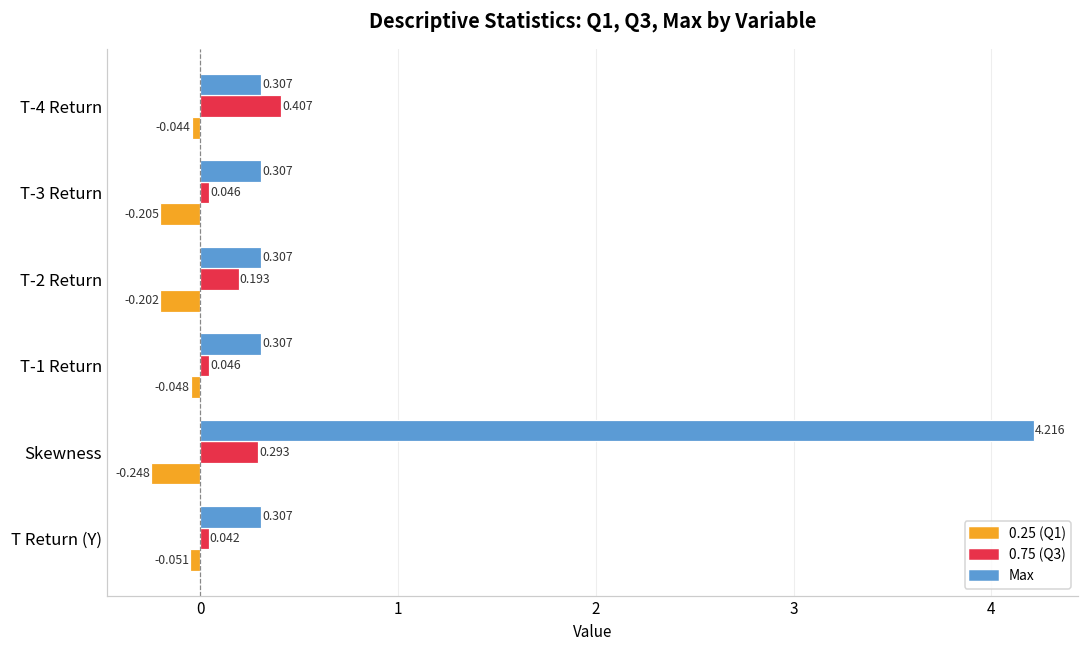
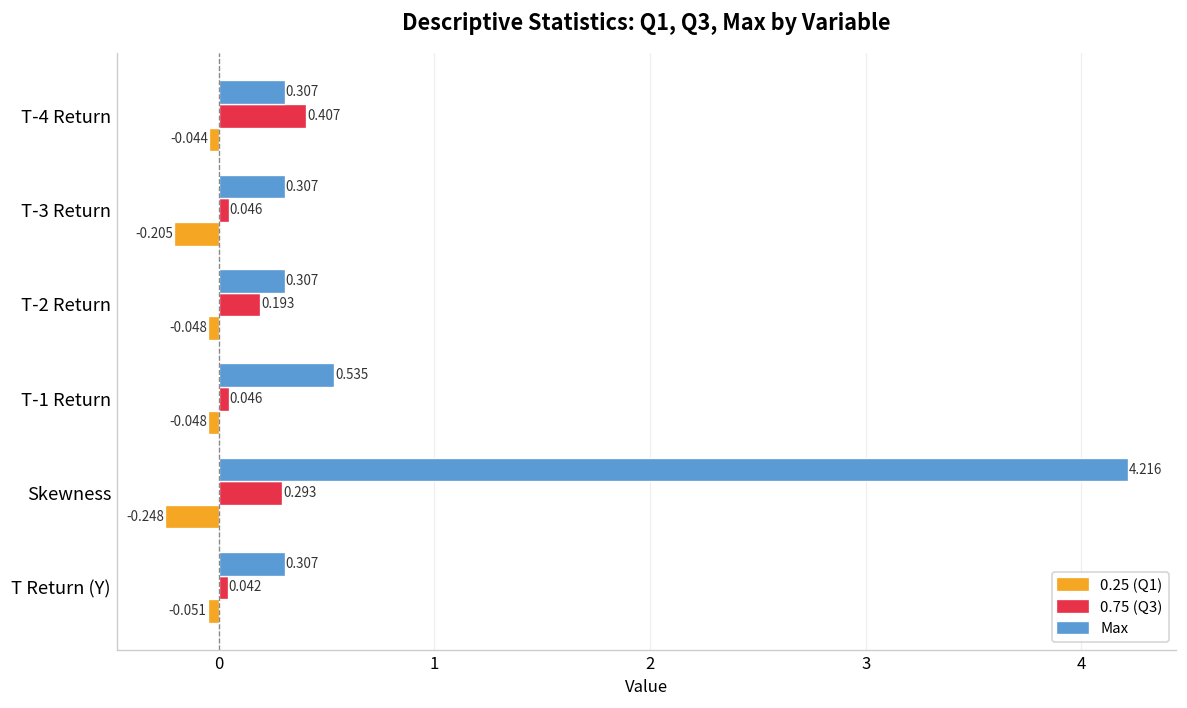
  {
    "0.25 (Q1)": {
      "T-4 Return": -0.044,
      "T-3 Return": -0.205,
-     "T-2 Return": -0.202,
+     "T-2 Return": -0.048,
      "T-1 Return": -0.048,
      "Skewness": -0.248,
      "T Return (Y)": -0.051
    },
    "0.75 (Q3)": {
      "T-4 Return": 0.407,
      "T-3 Return": 0.046,
      "T-2 Return": 0.193,
      "T-1 Return": 0.046,
      "Skewness": 0.293,
      "T Return (Y)": 0.042
    },
    "Max": {
      "T-4 Return": 0.307,
      "T-3 Return": 0.307,
      "T-2 Return": 0.307,
-     "T-1 Return": 0.307,
+     "T-1 Return": 0.535,
      "Skewness": 4.216,
      "T Return (Y)": 0.307
    }
  }
